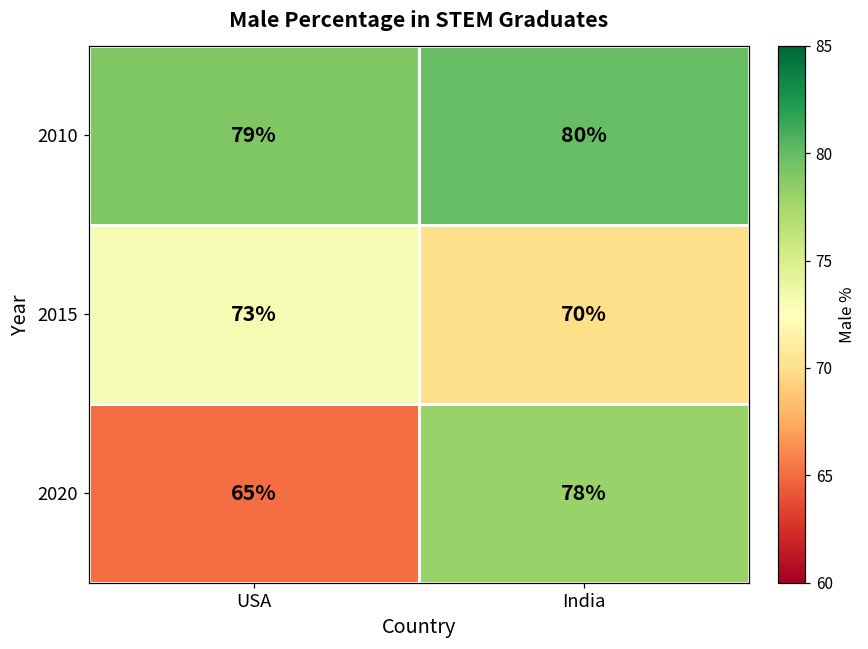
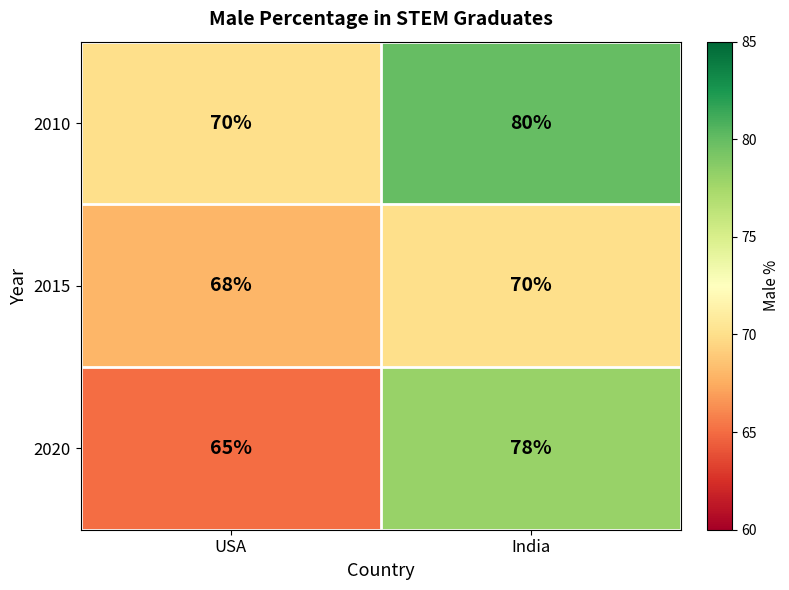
  {
    "2010": {
-     "USA": "79%",
+     "USA": "70%",
      "India": "80%"
    },
    "2015": {
-     "USA": "73%",
+     "USA": "68%",
      "India": "70%"
    },
    "2020": {
      "USA": "65%",
      "India": "78%"
    }
  }
